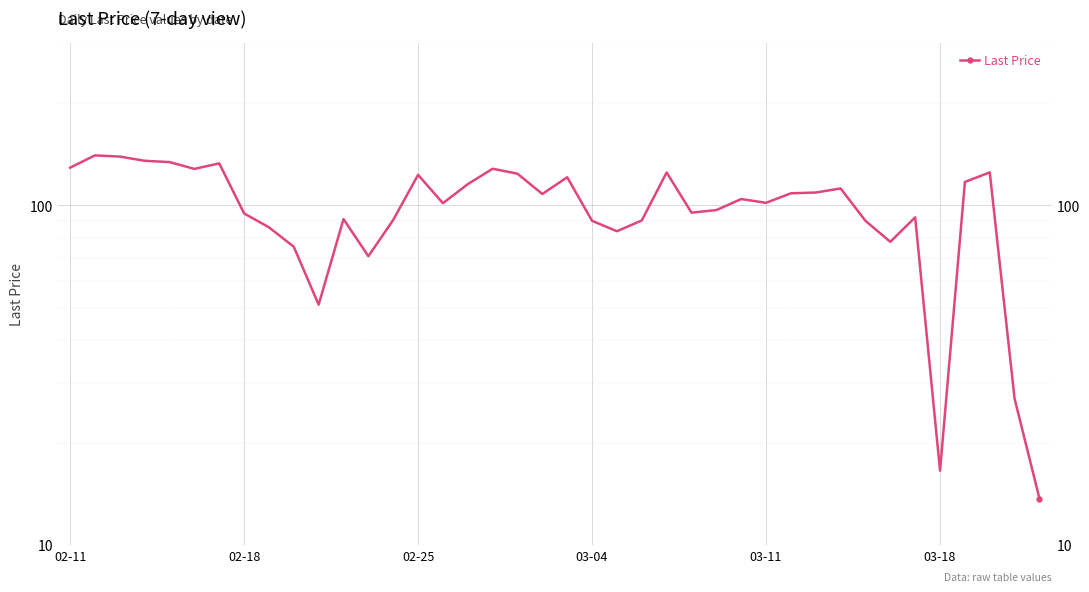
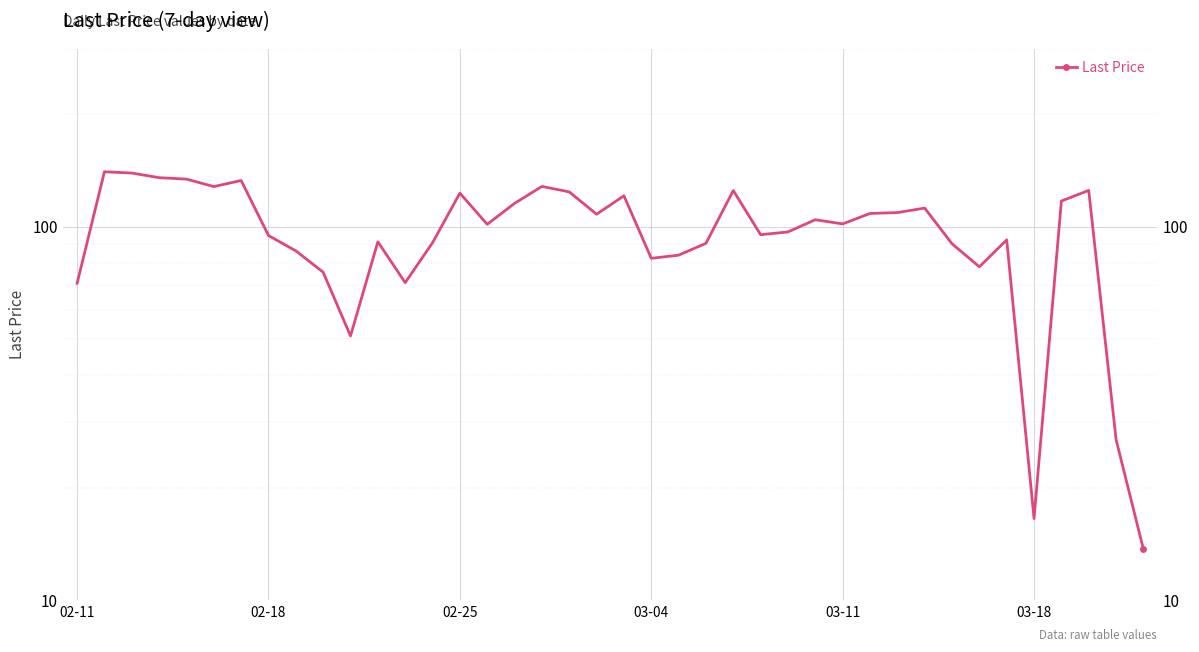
  {
-   "02-11": 129,
+   "02-11": 71,
    "02-18": 95,
    "02-25": 123,
-   "03-04": 90,
+   "03-04": 82,
    "03-11": 102,
    "03-18": 17
  }
